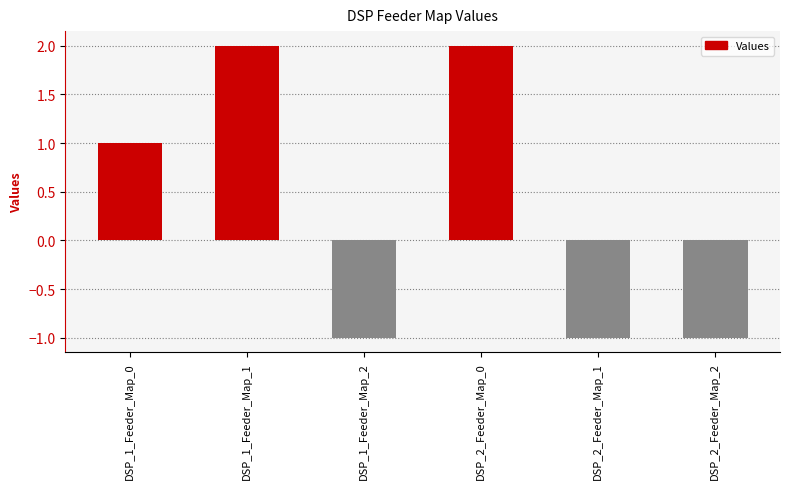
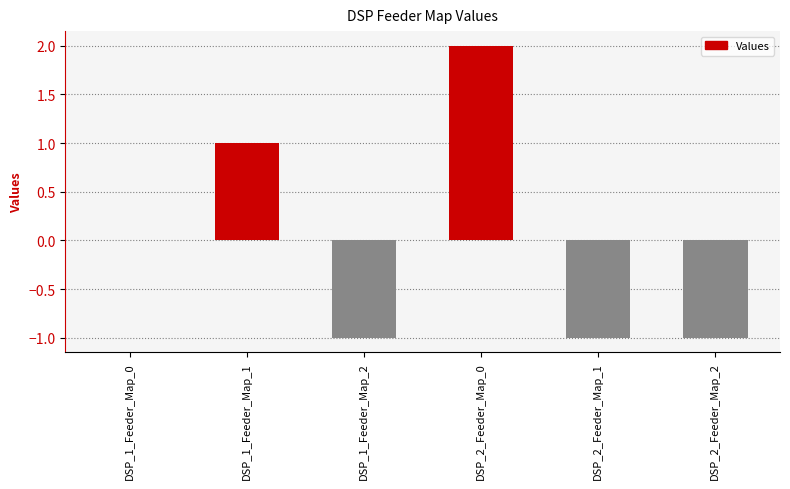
  {
-   "DSP_1_Feeder_Map_0": 1,
-   "DSP_1_Feeder_Map_1": 2,
+   "DSP_1_Feeder_Map_0": 0,
+   "DSP_1_Feeder_Map_1": 1,
    "DSP_1_Feeder_Map_2": -1,
    "DSP_2_Feeder_Map_0": 2,
    "DSP_2_Feeder_Map_1": -1,
    "DSP_2_Feeder_Map_2": -1
  }
